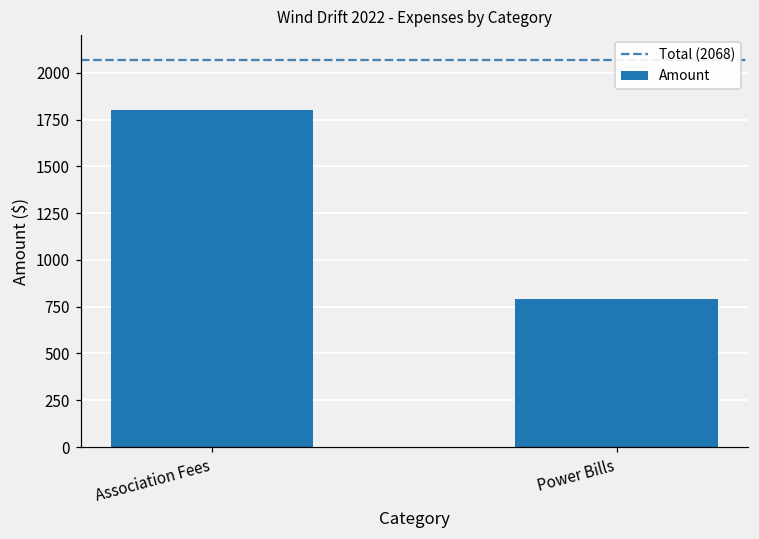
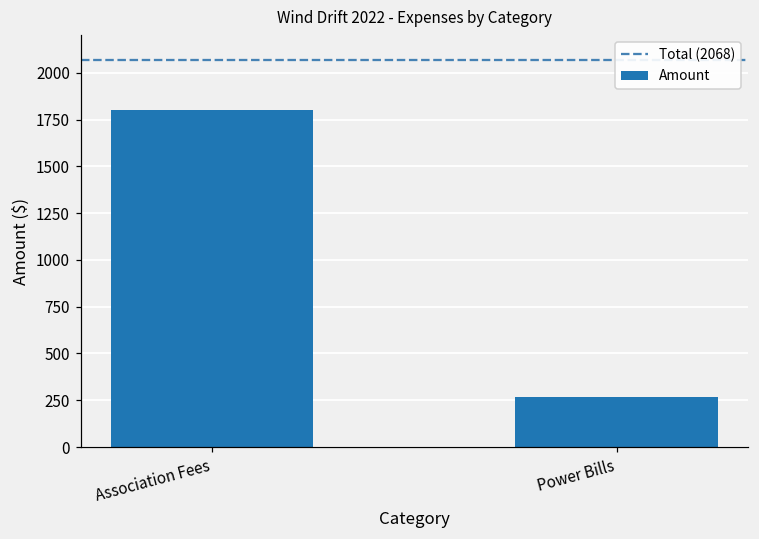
  {
    "Association Fees": 1800,
-   "Power Bills": 790
+   "Power Bills": 270
  }
